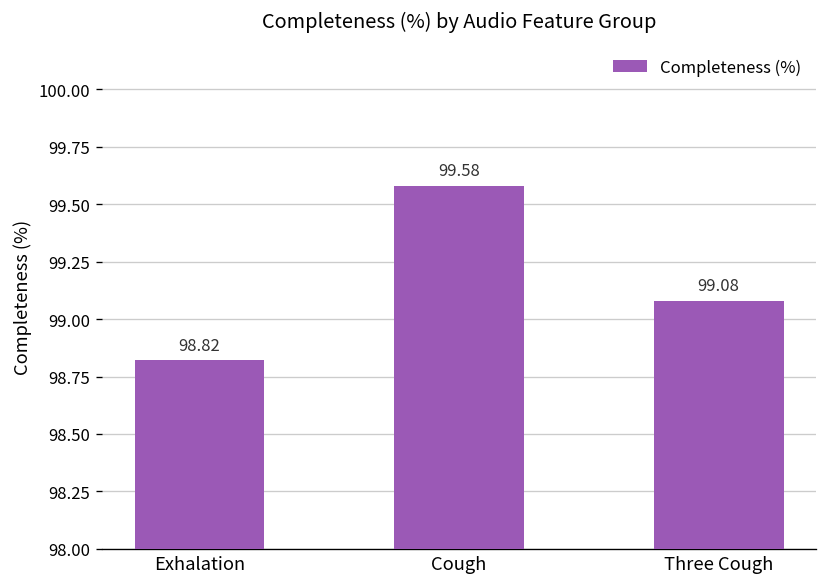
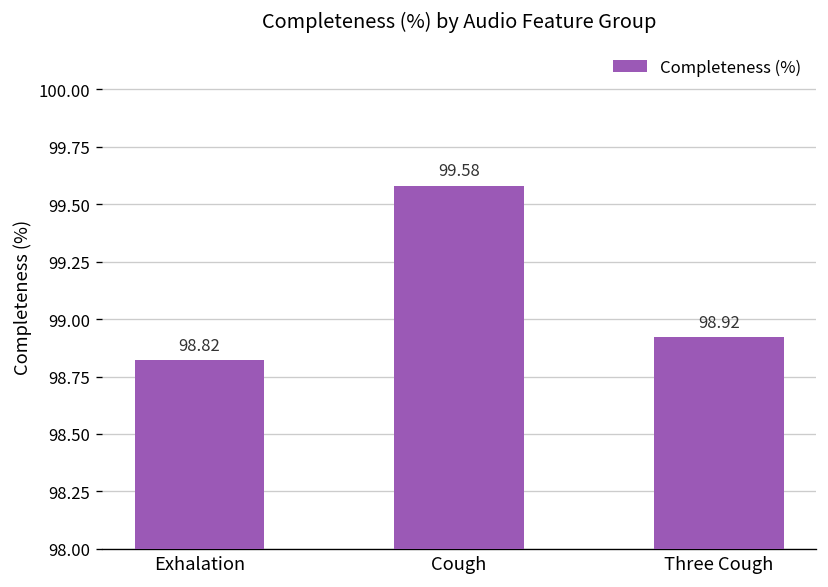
  {
    "Exhalation": 98.82,
    "Cough": 99.58,
-   "Three Cough": 99.08
+   "Three Cough": 98.92
  }
